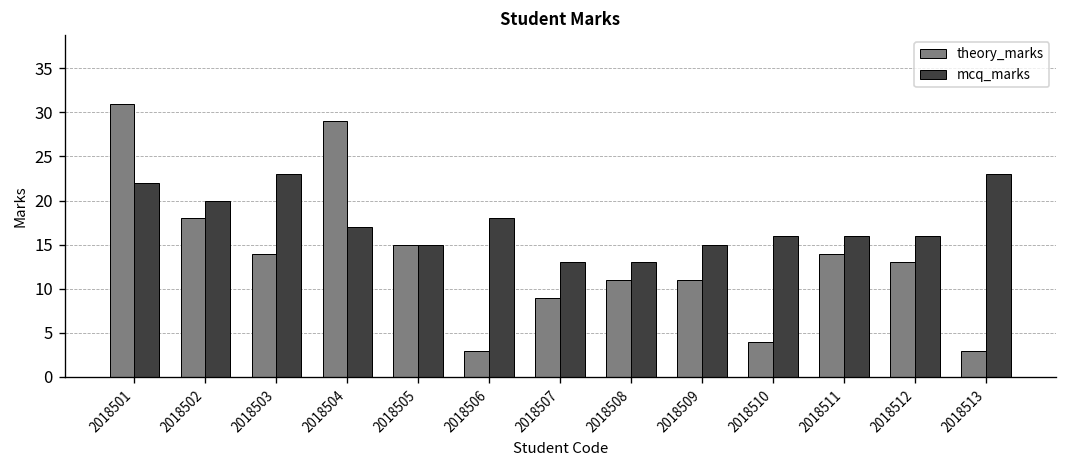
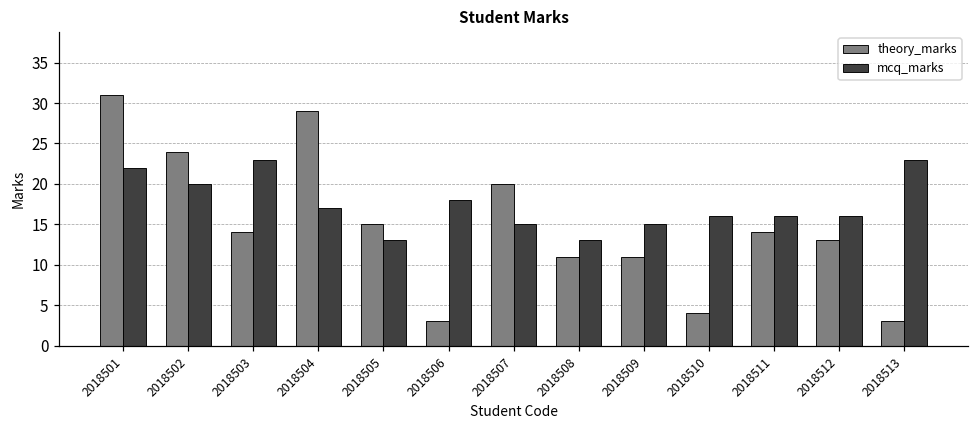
  {
    "theory_marks": {
      "2018501": 31,
-     "2018502": 18,
+     "2018502": 24,
      "2018503": 14,
      "2018504": 29,
      "2018505": 15,
      "2018506": 3,
-     "2018507": 9,
+     "2018507": 20,
      "2018508": 11,
      "2018509": 11,
      "2018510": 4,
      "2018511": 14,
      "2018512": 13,
      "2018513": 3
    },
    "mcq_marks": {
      "2018501": 22,
      "2018502": 20,
      "2018503": 23,
      "2018504": 17,
-     "2018505": 15,
+     "2018505": 13,
      "2018506": 18,
-     "2018507": 13,
+     "2018507": 15,
      "2018508": 13,
      "2018509": 15,
      "2018510": 16,
      "2018511": 16,
      "2018512": 16,
      "2018513": 23
    }
  }
